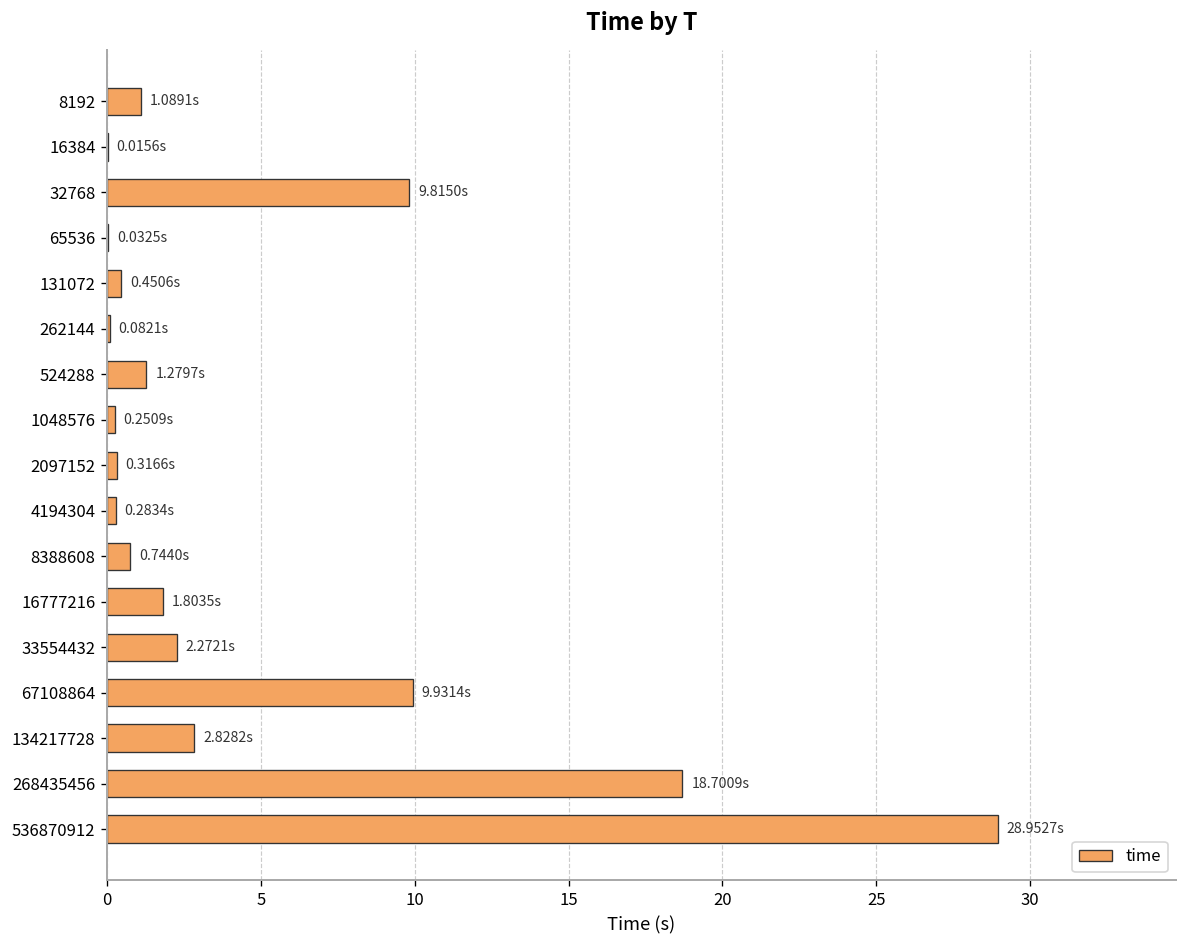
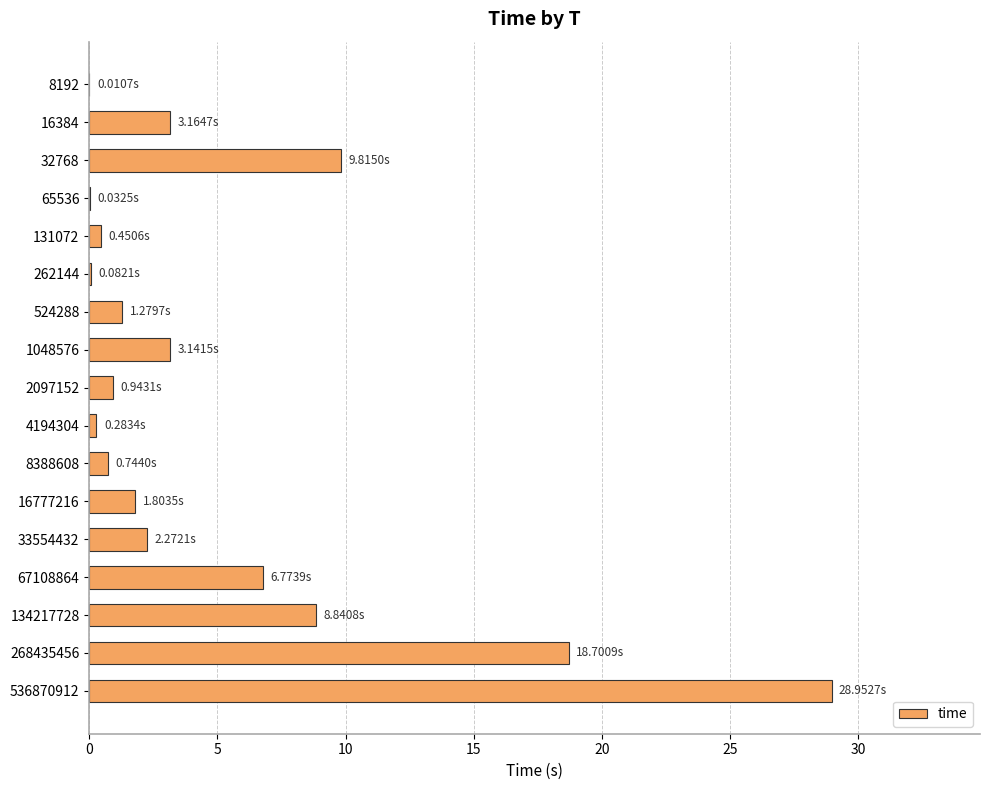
  {
-   "8192": "1.0891s",
-   "16384": "0.0156s",
+   "8192": "0.0107s",
+   "16384": "3.1647s",
    "32768": "9.8150s",
    "65536": "0.0325s",
    "131072": "0.4506s",
    "262144": "0.0821s",
    "524288": "1.2797s",
-   "1048576": "0.2509s",
-   "2097152": "0.3166s",
+   "1048576": "3.1415s",
+   "2097152": "0.9431s",
    "4194304": "0.2834s",
    "8388608": "0.7440s",
    "16777216": "1.8035s",
    "33554432": "2.2721s",
-   "67108864": "9.9314s",
-   "134217728": "2.8282s",
+   "67108864": "6.7739s",
+   "134217728": "8.8408s",
    "268435456": "18.7009s",
    "536870912": "28.9527s"
  }
